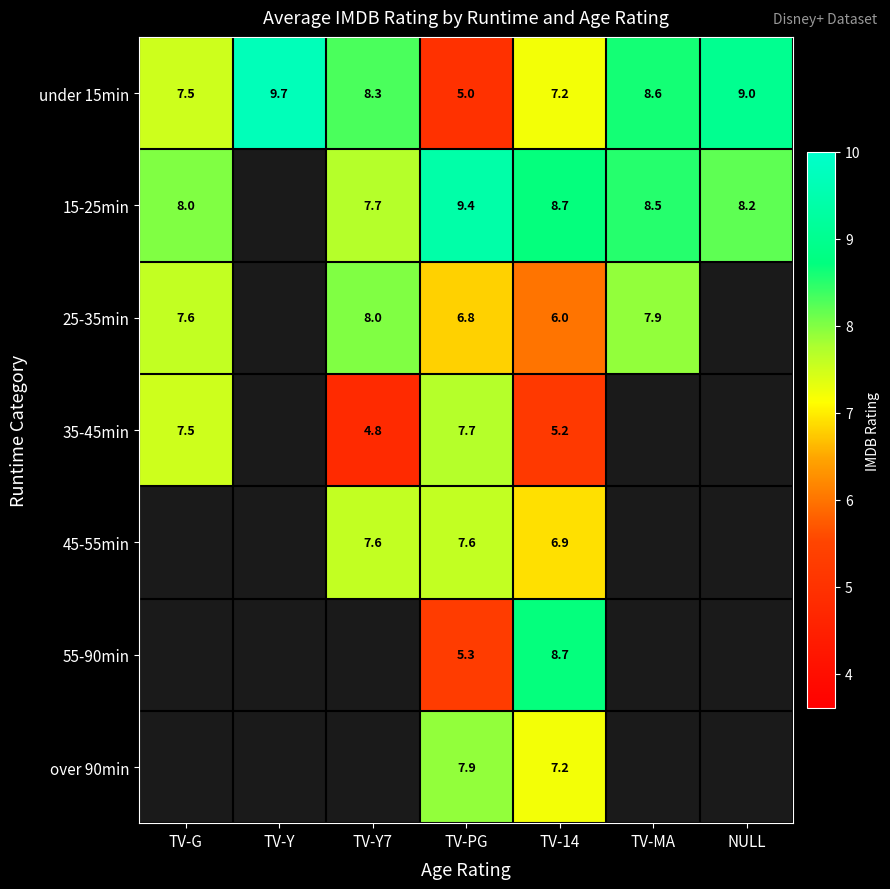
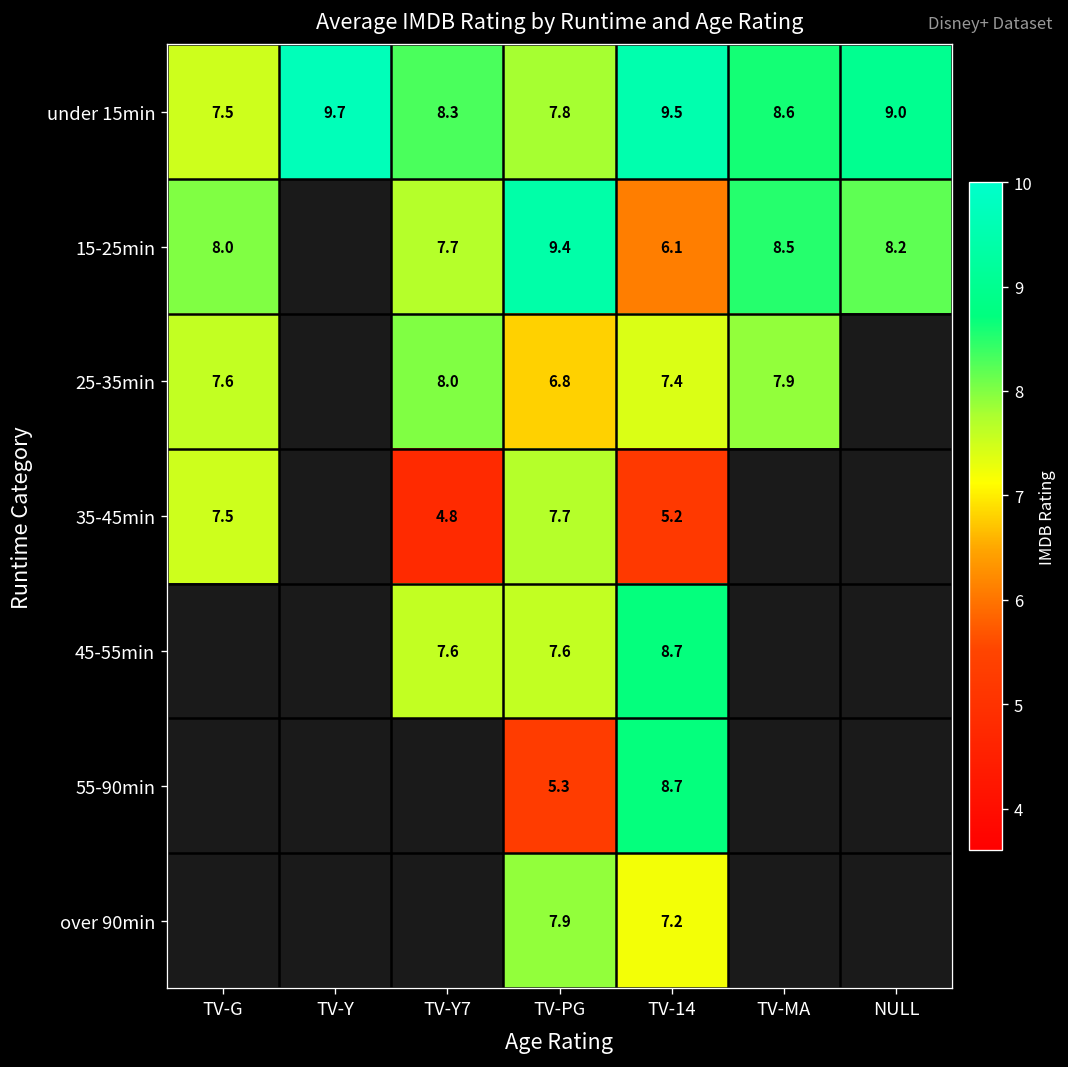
  {
    "under 15min": {
      "TV-G": 7.5,
      "TV-Y": 9.7,
      "TV-Y7": 8.3,
-     "TV-PG": 5.0,
-     "TV-14": 7.2,
+     "TV-PG": 7.8,
+     "TV-14": 9.5,
      "TV-MA": 8.6,
      "NULL": 9.0
    },
    "15-25min": {
      "TV-G": 8.0,
      "TV-Y7": 7.7,
      "TV-PG": 9.4,
-     "TV-14": 8.7,
+     "TV-14": 6.1,
      "TV-MA": 8.5,
      "NULL": 8.2
    },
    "25-35min": {
      "TV-G": 7.6,
      "TV-Y7": 8.0,
      "TV-PG": 6.8,
-     "TV-14": 6.0,
+     "TV-14": 7.4,
      "TV-MA": 7.9
    },
    "35-45min": {
      "TV-G": 7.5,
      "TV-Y7": 4.8,
      "TV-PG": 7.7,
      "TV-14": 5.2
    },
    "45-55min": {
      "TV-Y7": 7.6,
      "TV-PG": 7.6,
-     "TV-14": 6.9
+     "TV-14": 8.7
    },
    "55-90min": {
      "TV-PG": 5.3,
      "TV-14": 8.7
    },
    "over 90min": {
      "TV-PG": 7.9,
      "TV-14": 7.2
    }
  }
